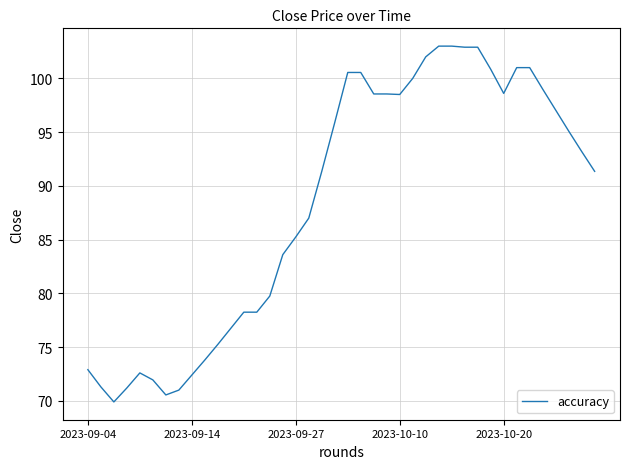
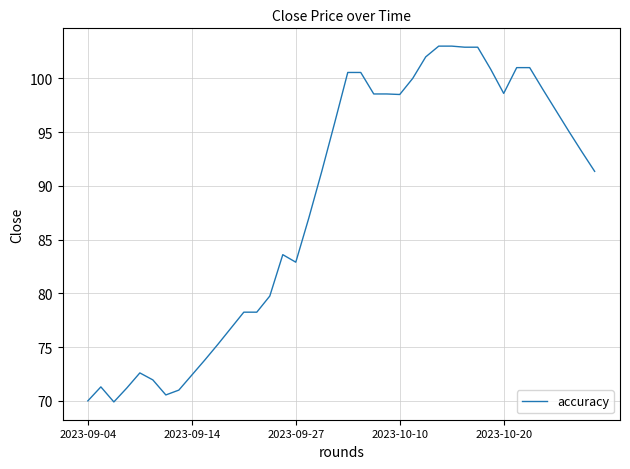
  {
-   "2023-09-04": 72.9,
+   "2023-09-04": 70.0,
    "2023-09-14": 72.4,
-   "2023-09-27": 85.2,
+   "2023-09-27": 82.9,
    "2023-10-10": 98.5,
    "2023-10-20": 98.6
  }
